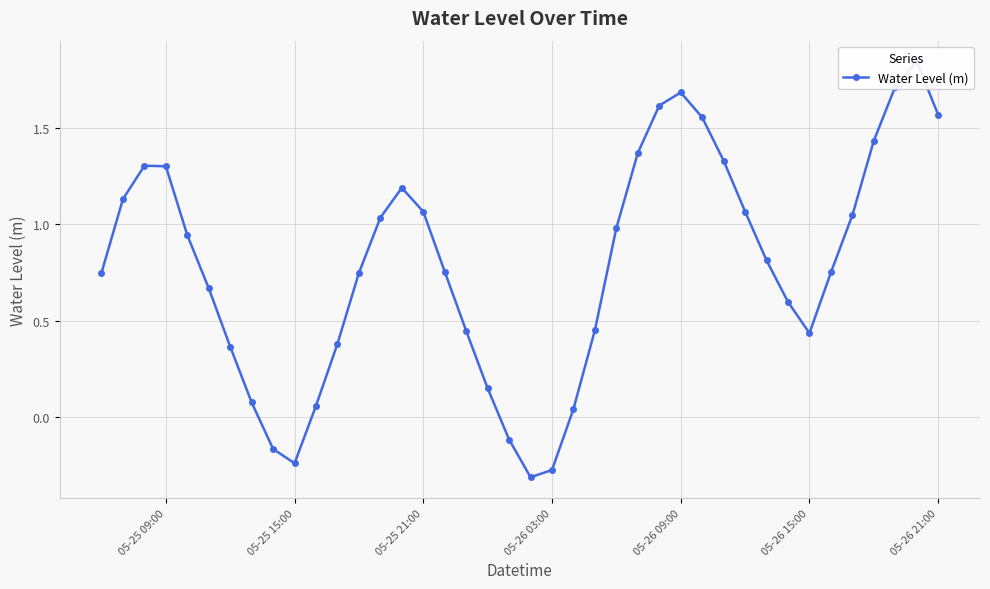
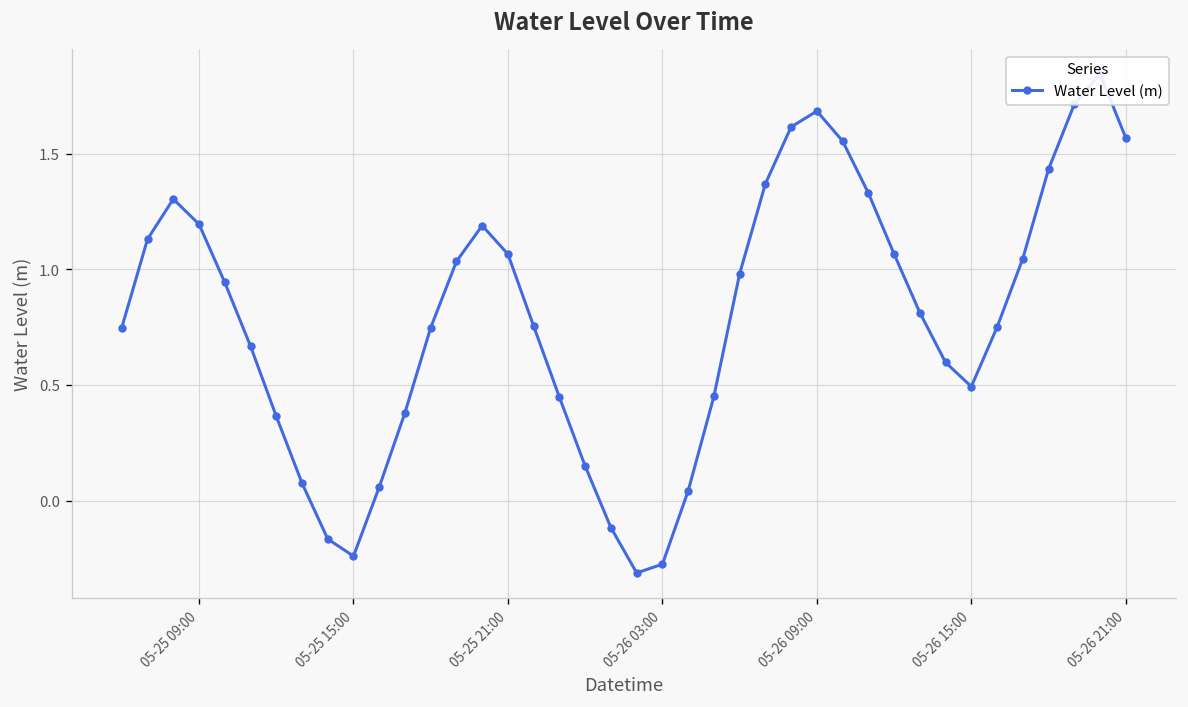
  {
-   "05-25 09:00": 1.30,
+   "05-25 09:00": 1.20,
    "05-25 15:00": -0.24,
    "05-25 21:00": 1.07,
    "05-26 03:00": -0.28,
    "05-26 09:00": 1.68,
-   "05-26 15:00": 0.43,
+   "05-26 15:00": 0.49,
    "05-26 21:00": 1.57
  }
